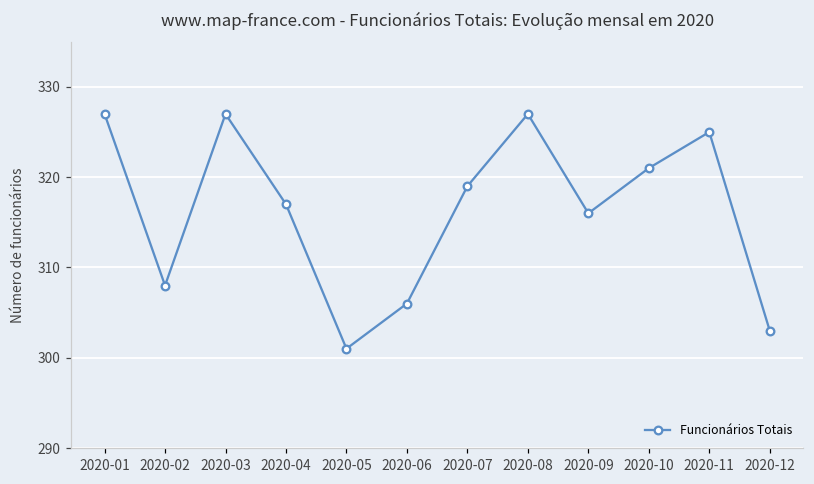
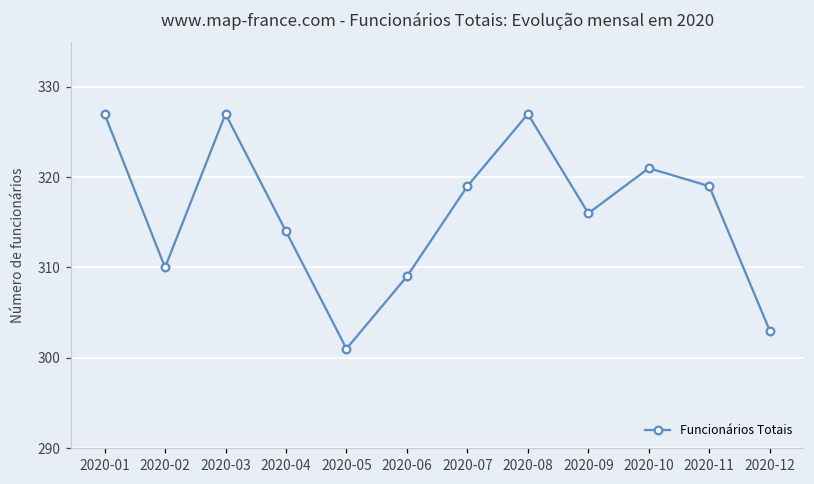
  {
    "2020-01": 327,
-   "2020-02": 308,
+   "2020-02": 310,
    "2020-03": 327,
-   "2020-04": 317,
+   "2020-04": 314,
    "2020-05": 301,
-   "2020-06": 306,
+   "2020-06": 309,
    "2020-07": 319,
    "2020-08": 327,
    "2020-09": 316,
    "2020-10": 321,
-   "2020-11": 325,
+   "2020-11": 319,
    "2020-12": 303
  }
